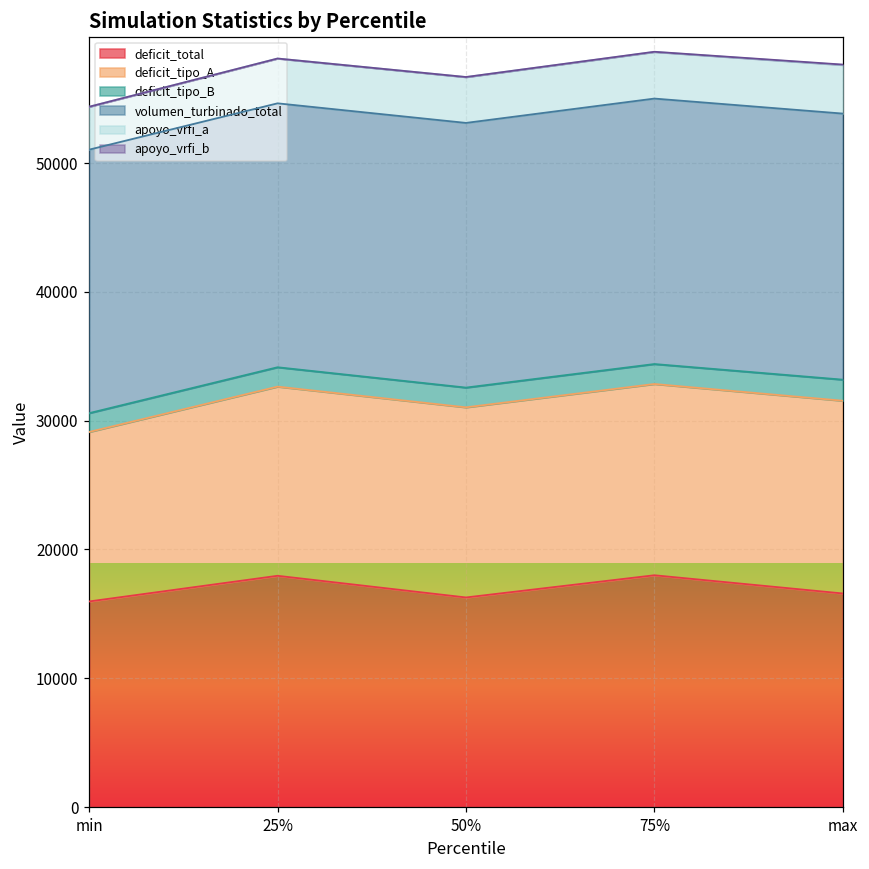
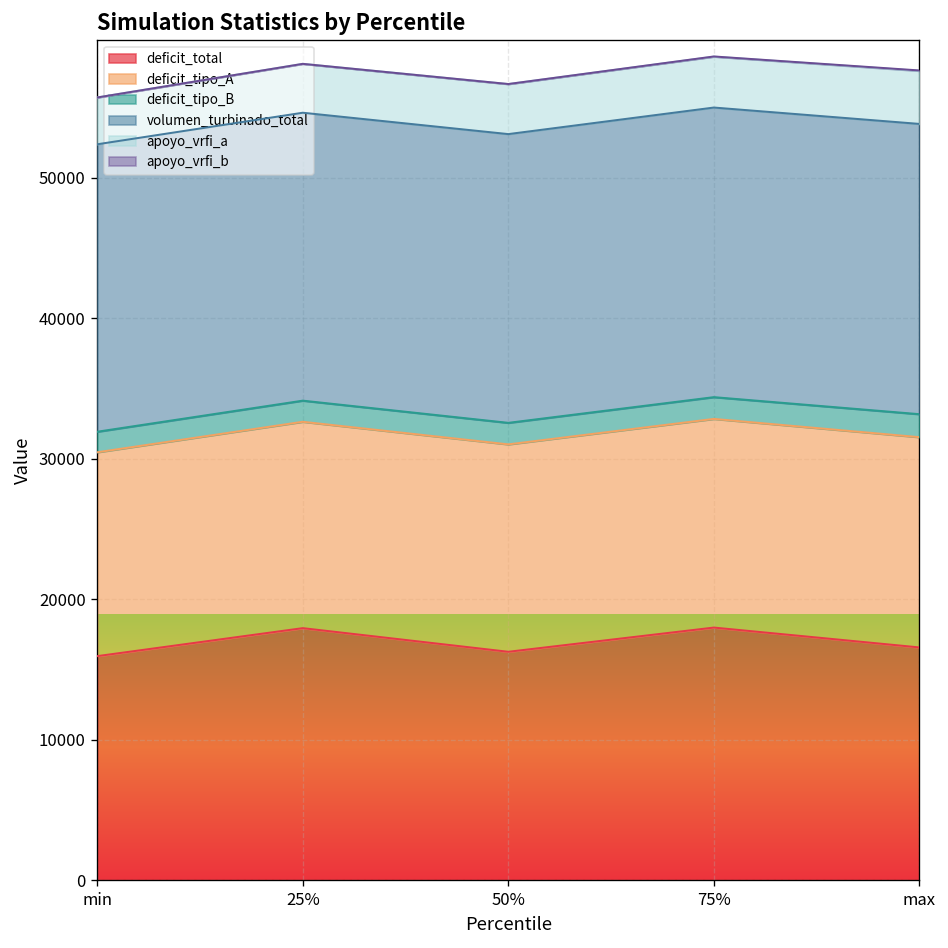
  {
    "deficit_total": {
      "min": 16000,
      "25%": 18000,
      "50%": 16300,
      "75%": 18000,
      "max": 16600
    },
    "deficit_tipo_A": {
-     "min": 13200,
+     "min": 14500,
      "25%": 14700,
      "50%": 14800,
      "75%": 14800,
      "max": 15000
    }
  }
